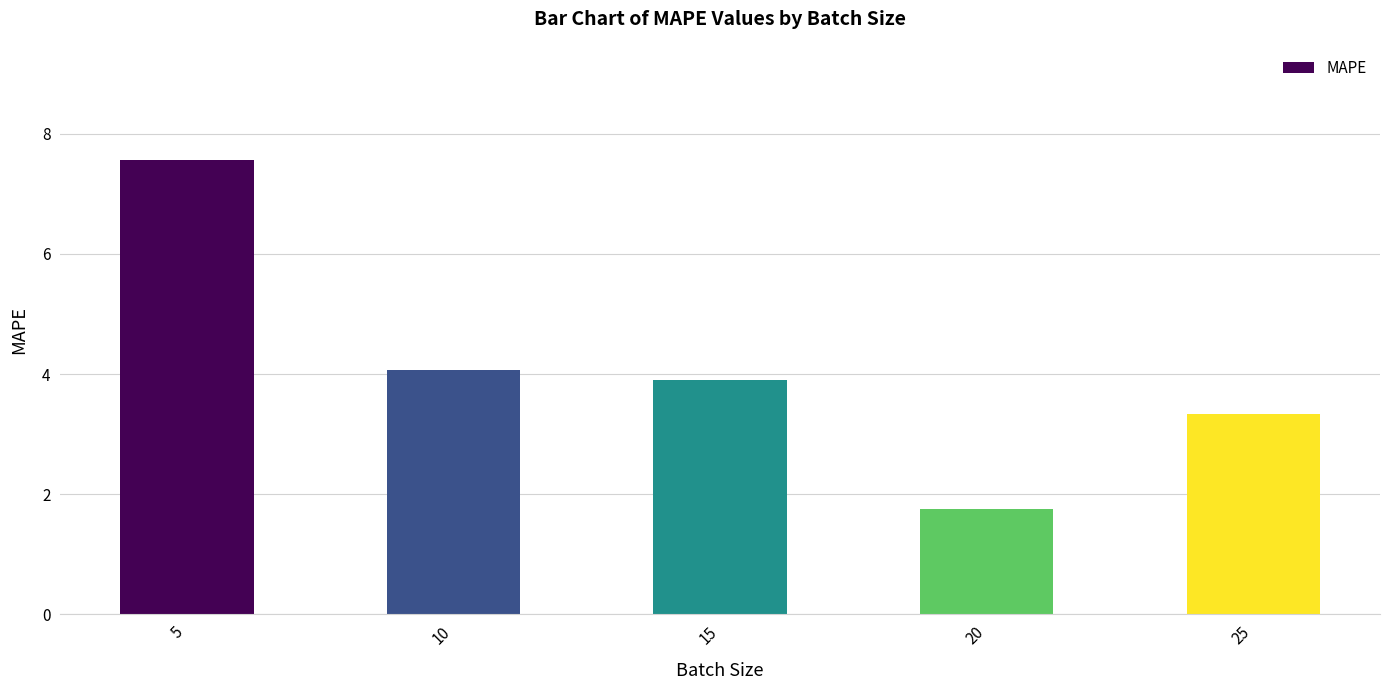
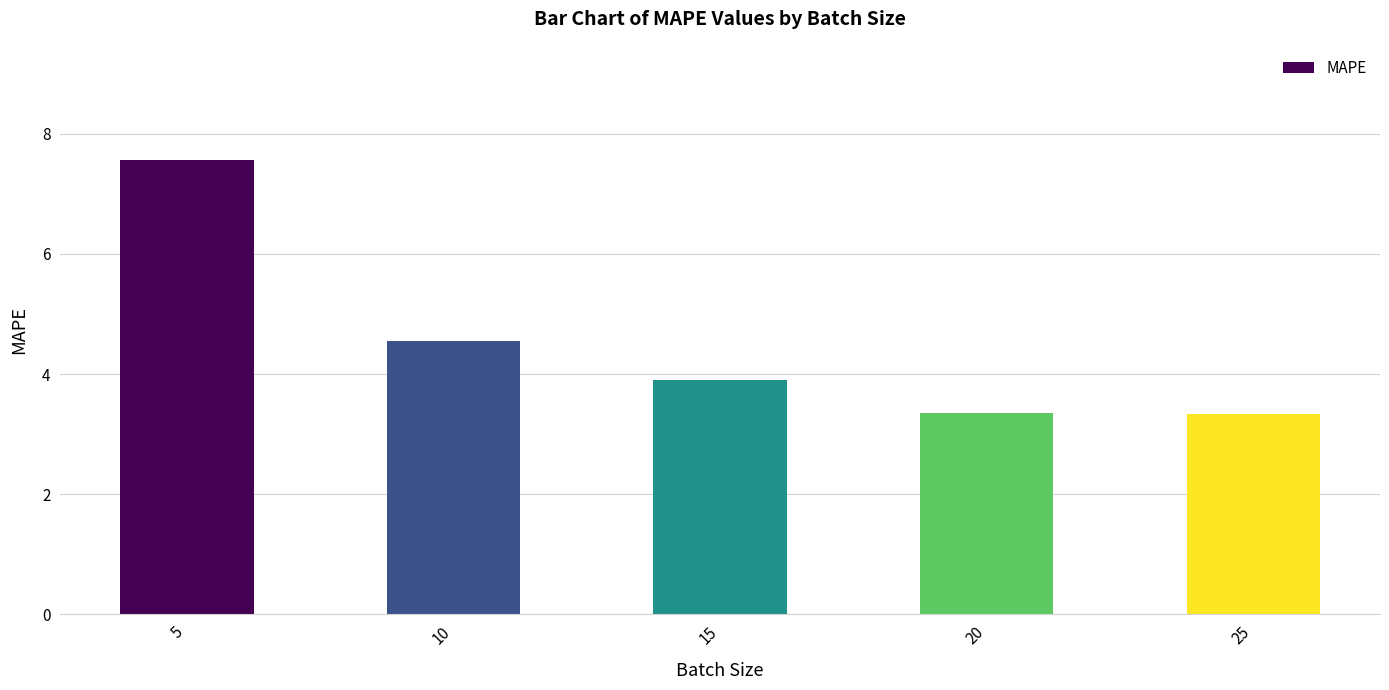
  {
    "5": 7.6,
-   "10": 4.1,
+   "10": 4.6,
    "15": 3.9,
-   "20": 1.8,
+   "20": 3.4,
    "25": 3.3
  }
